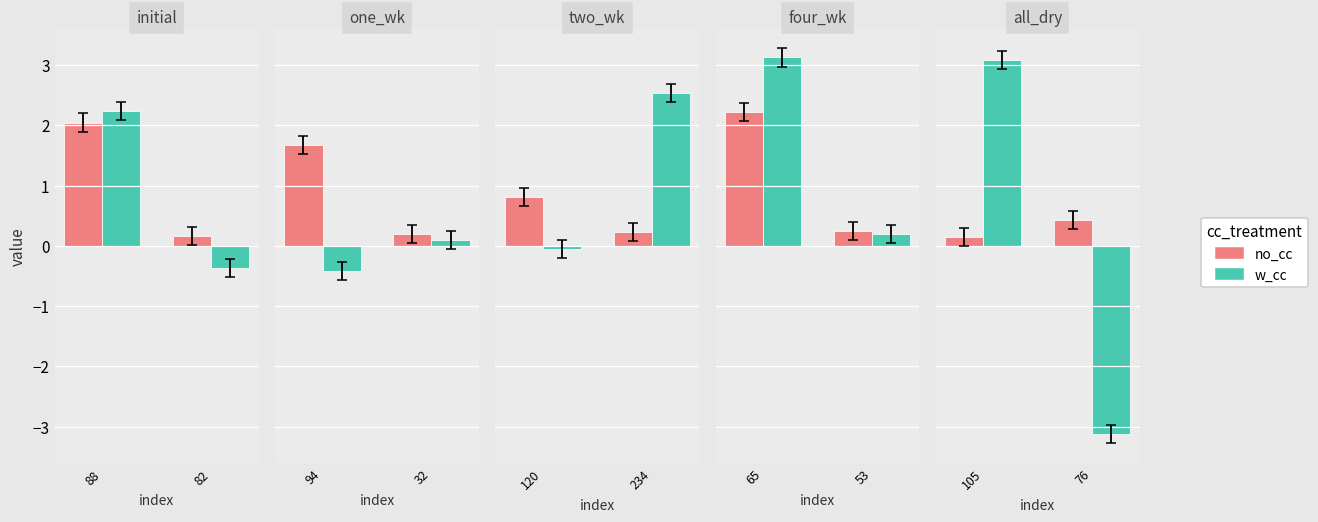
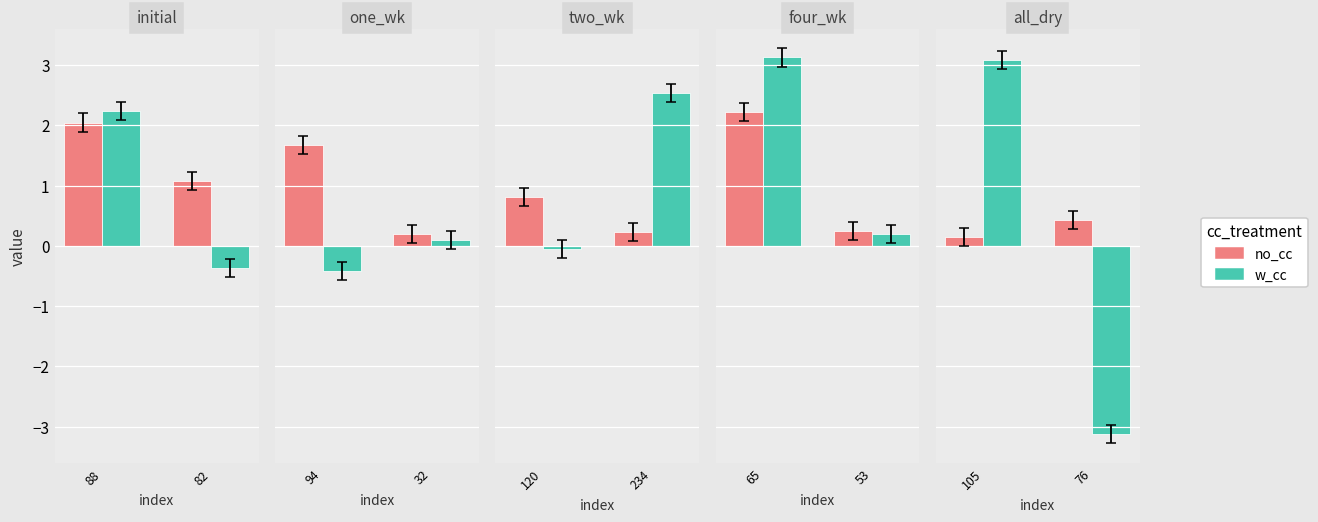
  {
    "initial": {
      "no_cc": {
        "88": 2.0,
-       "82": 0.2
+       "82": 1.1
      },
      "w_cc": {
        "88": 2.2,
        "82": -0.4
      }
    }
  }
